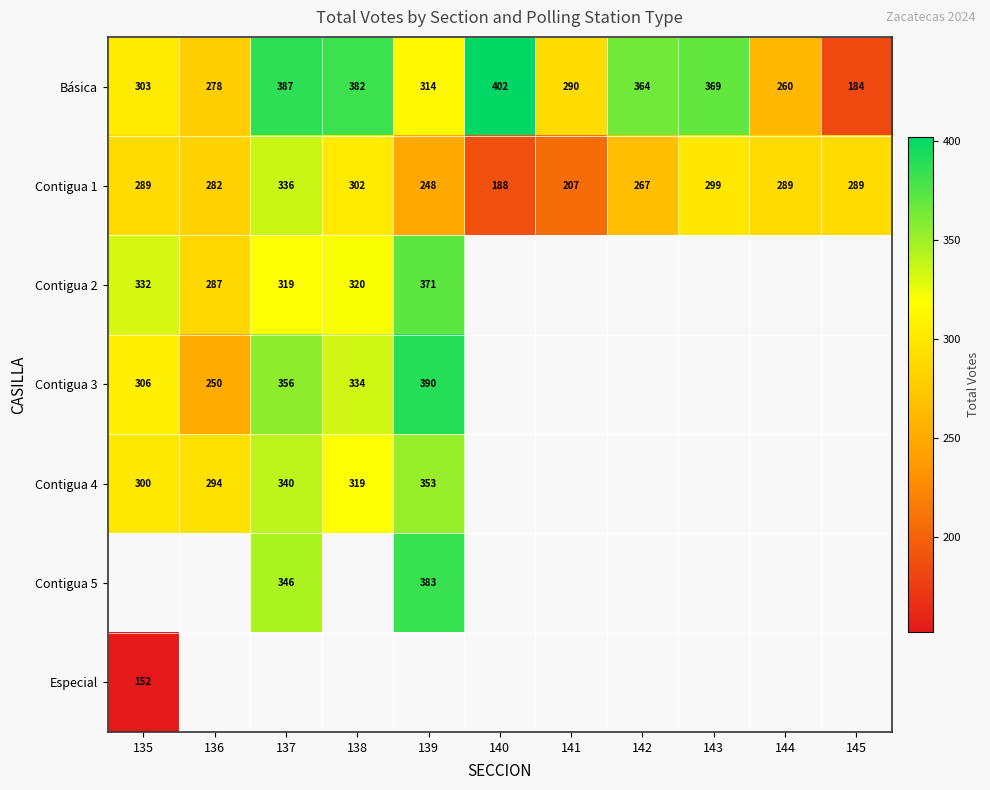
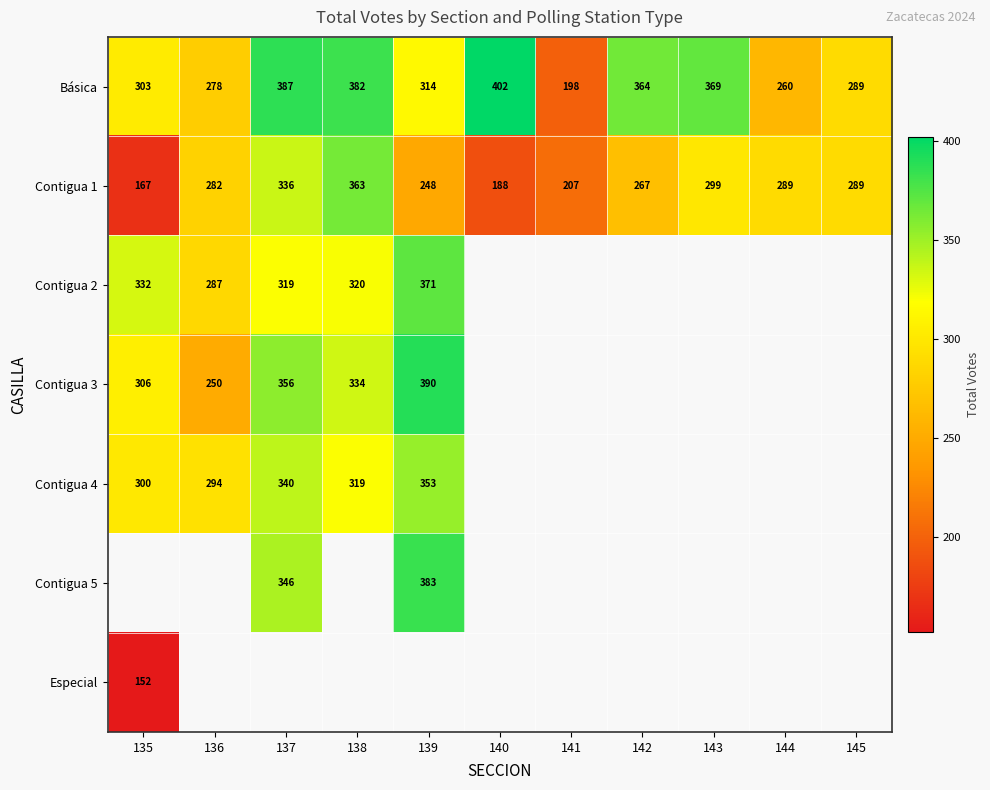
  {
    "Básica": {
      "135": 303,
      "136": 278,
      "137": 387,
      "138": 382,
      "139": 314,
      "140": 402,
-     "141": 290,
+     "141": 198,
      "142": 364,
      "143": 369,
      "144": 260,
-     "145": 184
+     "145": 289
    },
    "Contigua 1": {
-     "135": 289,
+     "135": 167,
      "136": 282,
      "137": 336,
-     "138": 302,
+     "138": 363,
      "139": 248,
      "140": 188,
      "141": 207,
      "142": 267,
      "143": 299,
      "144": 289,
      "145": 289
    },
    "Contigua 2": {
      "135": 332,
      "136": 287,
      "137": 319,
      "138": 320,
      "139": 371
    },
    "Contigua 3": {
      "135": 306,
      "136": 250,
      "137": 356,
      "138": 334,
      "139": 390
    },
    "Contigua 4": {
      "135": 300,
      "136": 294,
      "137": 340,
      "138": 319,
      "139": 353
    },
    "Contigua 5": {
      "137": 346,
      "139": 383
    },
    "Especial": {
      "135": 152
    }
  }
